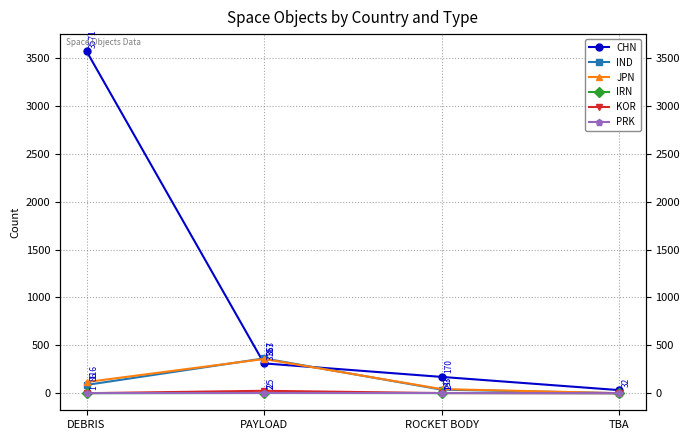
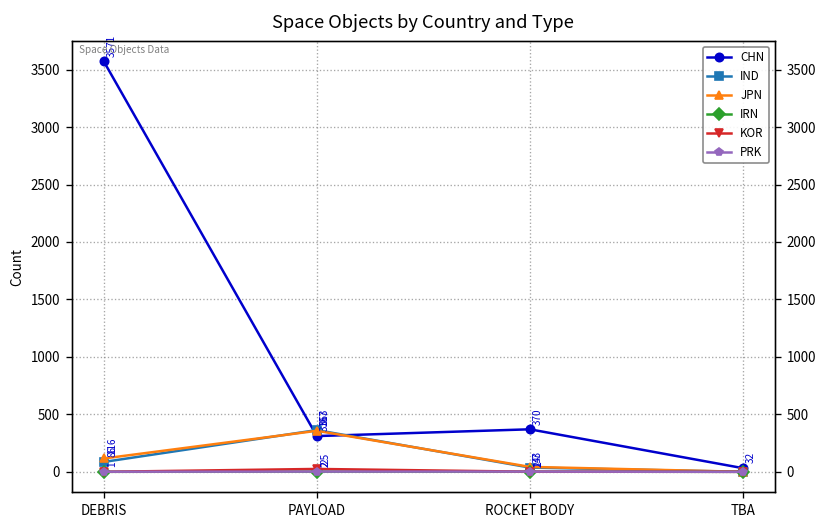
  {
    "CHN": {
-     "ROCKET BODY": 170,
+     "ROCKET BODY": 370,
      "TBA": 32
    }
  }
